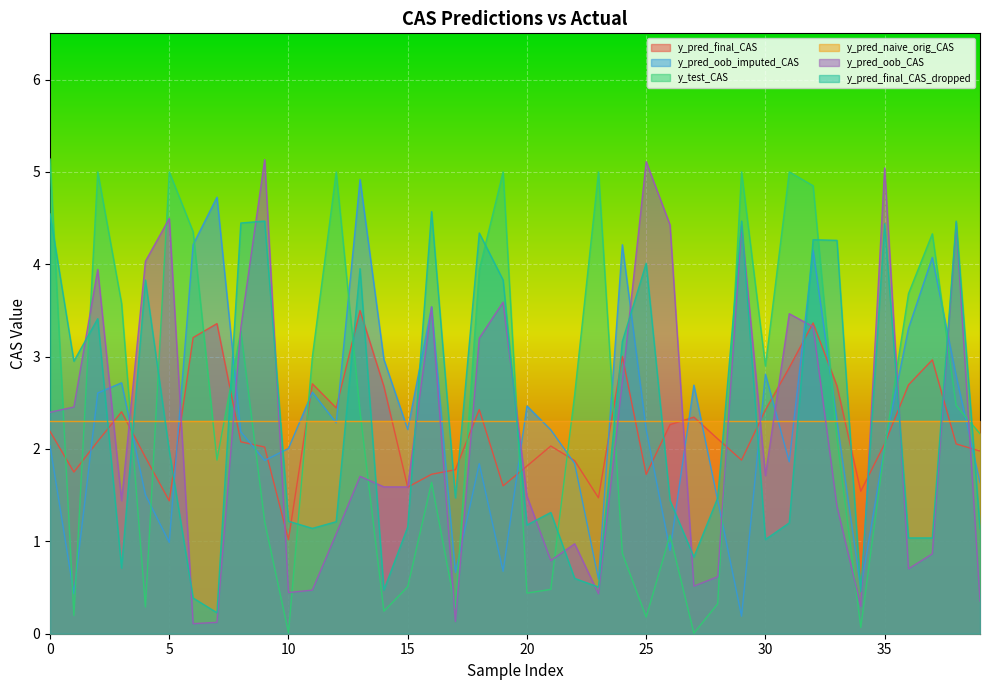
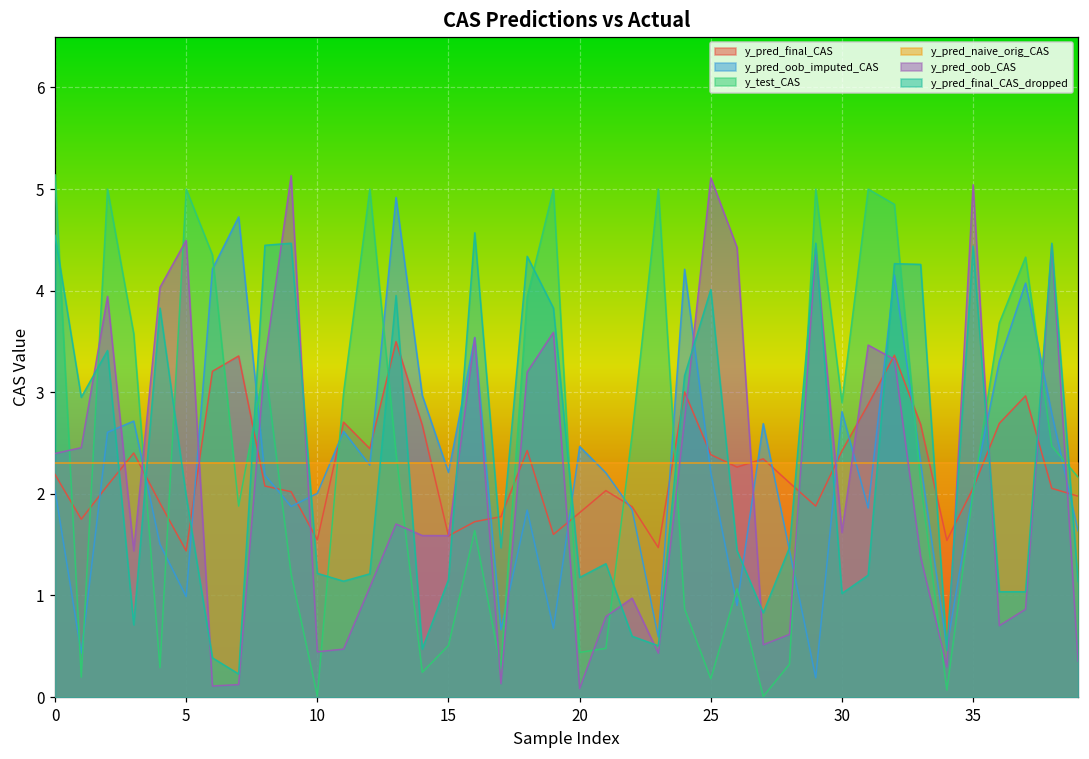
  {
    "y_pred_final_CAS": {
      "0": 2.2,
      "5": 1.4,
-     "10": 1.0,
+     "10": 1.5,
      "20": 1.8,
-     "25": 1.7,
+     "25": 2.4,
      "30": 2.4
    },
    "y_pred_naive_orig_CAS": {
      "0": 2.3,
      "5": 2.3,
      "10": 2.3,
      "15": 2.3,
      "20": 2.3,
      "25": 2.3,
      "30": 2.3,
      "35": 2.3
    },
    "y_pred_oob_CAS": {
      "0": 2.4,
      "5": 4.5,
      "10": 0.4,
-     "20": 1.5,
+     "20": 0.1,
      "25": 5.1,
-     "30": 1.7,
+     "30": 1.6,
      "35": 5.0
    }
  }
